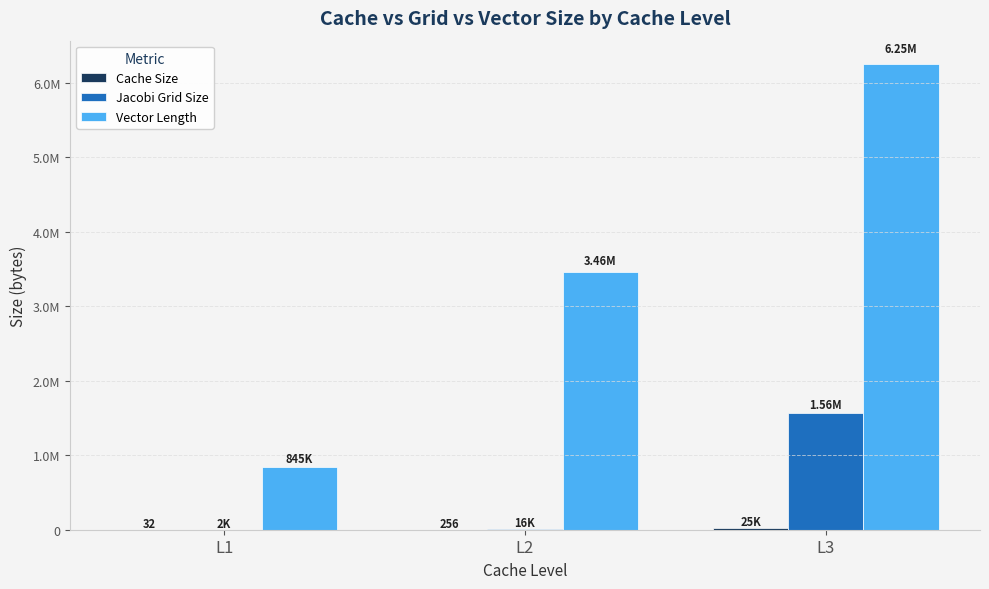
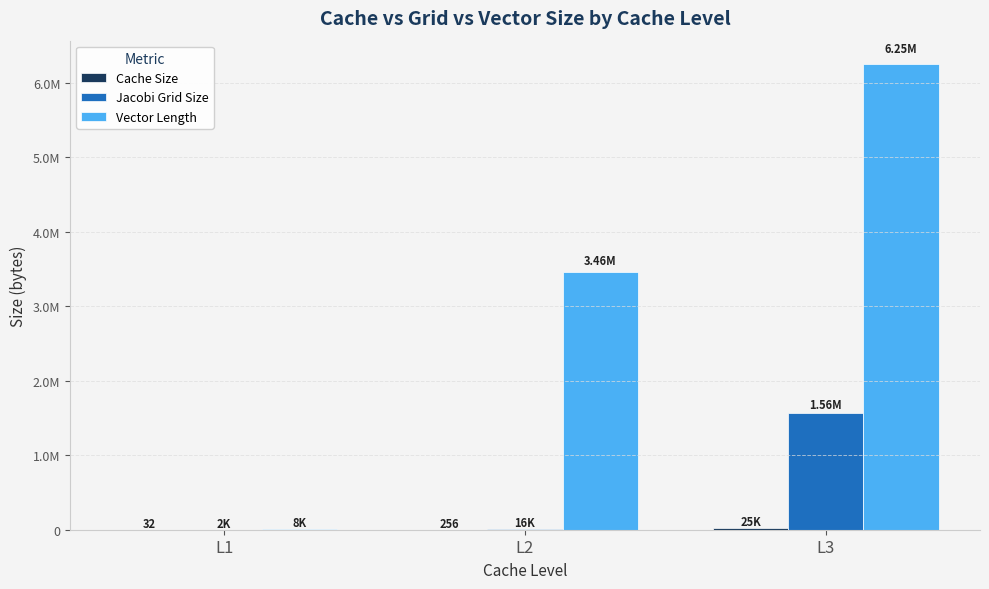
  {
    "Cache Size": {
      "L1": "32",
      "L2": "256",
      "L3": "25K"
    },
    "Jacobi Grid Size": {
      "L1": "2K",
      "L2": "16K",
      "L3": "1.56M"
    },
    "Vector Length": {
-     "L1": "845K",
+     "L1": "8K",
      "L2": "3.46M",
      "L3": "6.25M"
    }
  }
